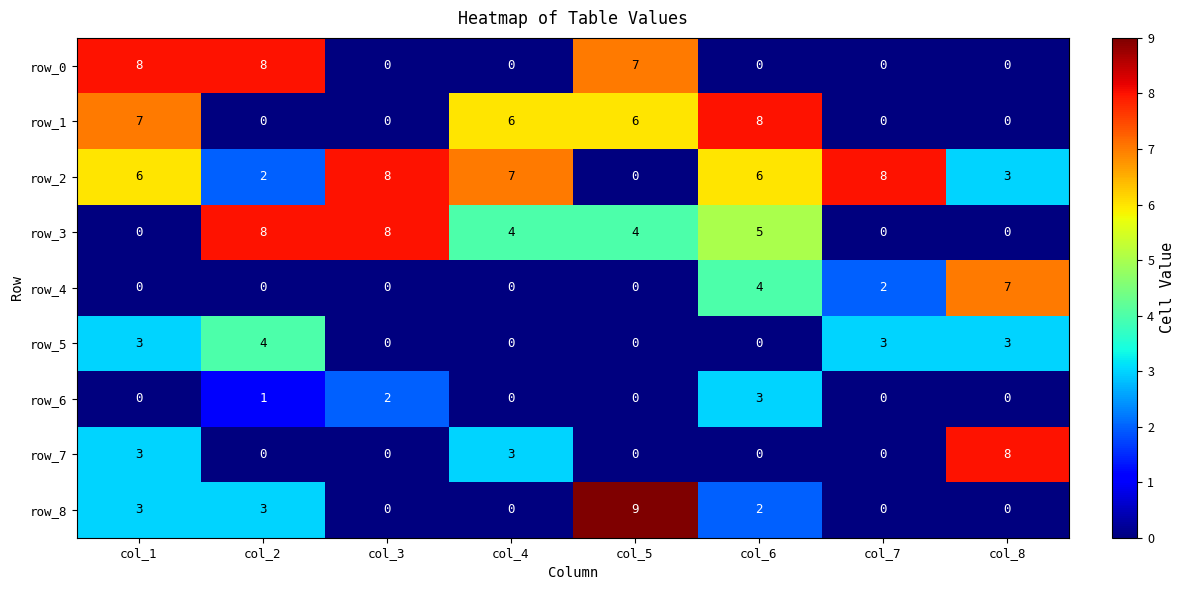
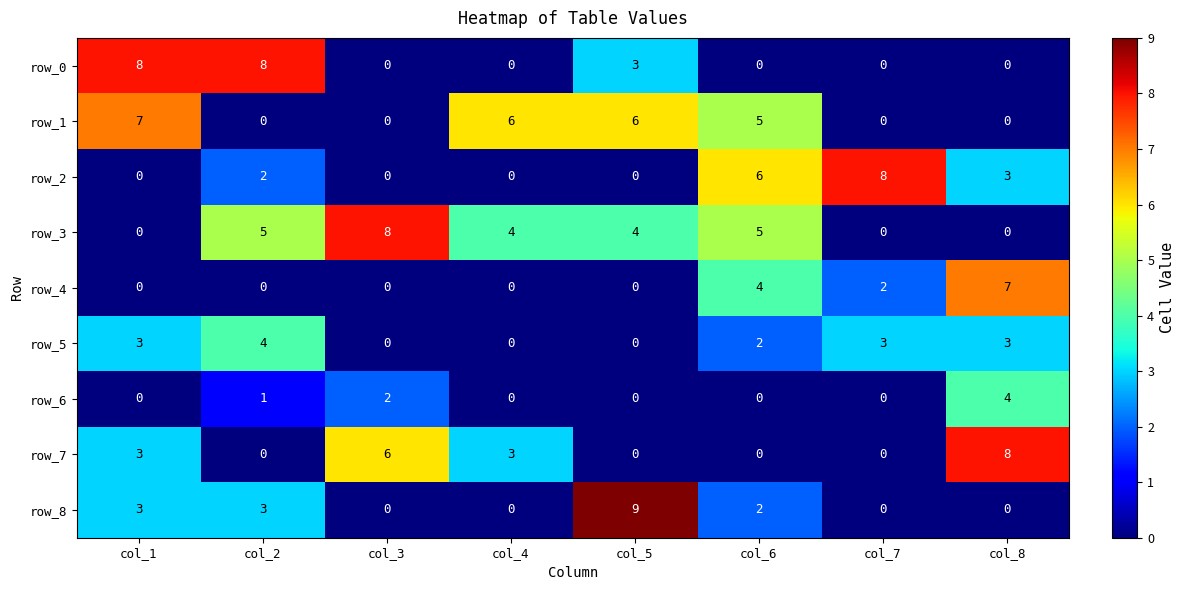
  {
    "row_0": {
      "col_1": 8,
      "col_2": 8,
      "col_3": 0,
      "col_4": 0,
-     "col_5": 7,
+     "col_5": 3,
      "col_6": 0,
      "col_7": 0,
      "col_8": 0
    },
    "row_1": {
      "col_1": 7,
      "col_2": 0,
      "col_3": 0,
      "col_4": 6,
      "col_5": 6,
-     "col_6": 8,
+     "col_6": 5,
      "col_7": 0,
      "col_8": 0
    },
    "row_2": {
-     "col_1": 6,
+     "col_1": 0,
      "col_2": 2,
-     "col_3": 8,
-     "col_4": 7,
+     "col_3": 0,
+     "col_4": 0,
      "col_5": 0,
      "col_6": 6,
      "col_7": 8,
      "col_8": 3
    },
    "row_3": {
      "col_1": 0,
-     "col_2": 8,
+     "col_2": 5,
      "col_3": 8,
      "col_4": 4,
      "col_5": 4,
      "col_6": 5,
      "col_7": 0,
      "col_8": 0
    },
    "row_4": {
      "col_1": 0,
      "col_2": 0,
      "col_3": 0,
      "col_4": 0,
      "col_5": 0,
      "col_6": 4,
      "col_7": 2,
      "col_8": 7
    },
    "row_5": {
      "col_1": 3,
      "col_2": 4,
      "col_3": 0,
      "col_4": 0,
      "col_5": 0,
-     "col_6": 0,
+     "col_6": 2,
      "col_7": 3,
      "col_8": 3
    },
    "row_6": {
      "col_1": 0,
      "col_2": 1,
      "col_3": 2,
      "col_4": 0,
      "col_5": 0,
-     "col_6": 3,
+     "col_6": 0,
      "col_7": 0,
-     "col_8": 0
+     "col_8": 4
    },
    "row_7": {
      "col_1": 3,
      "col_2": 0,
-     "col_3": 0,
+     "col_3": 6,
      "col_4": 3,
      "col_5": 0,
      "col_6": 0,
      "col_7": 0,
      "col_8": 8
    },
    "row_8": {
      "col_1": 3,
      "col_2": 3,
      "col_3": 0,
      "col_4": 0,
      "col_5": 9,
      "col_6": 2,
      "col_7": 0,
      "col_8": 0
    }
  }
